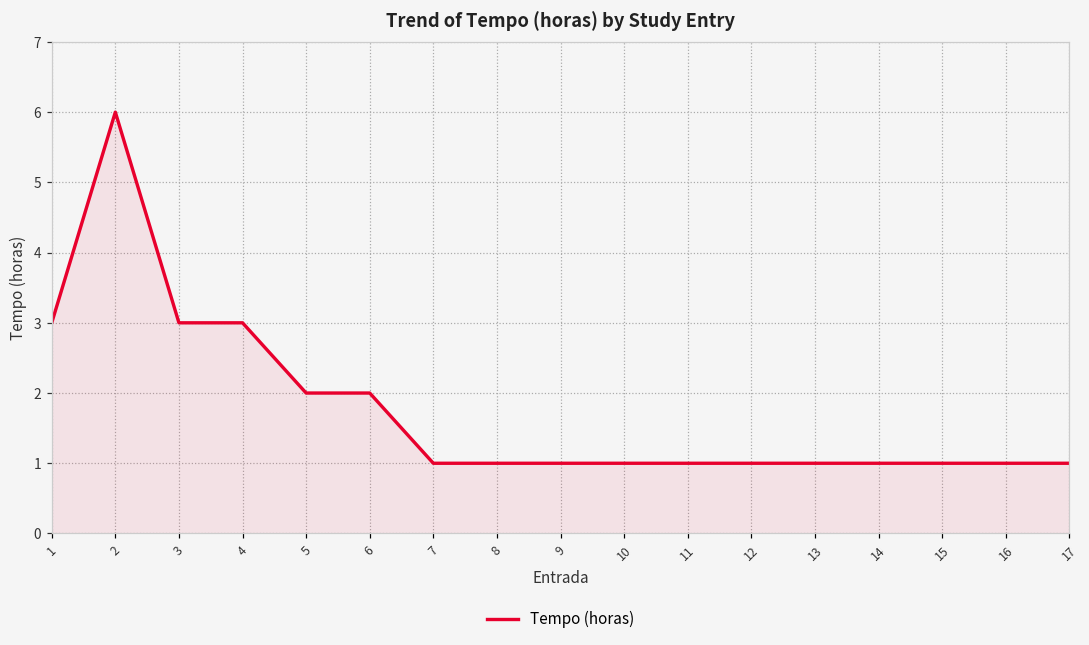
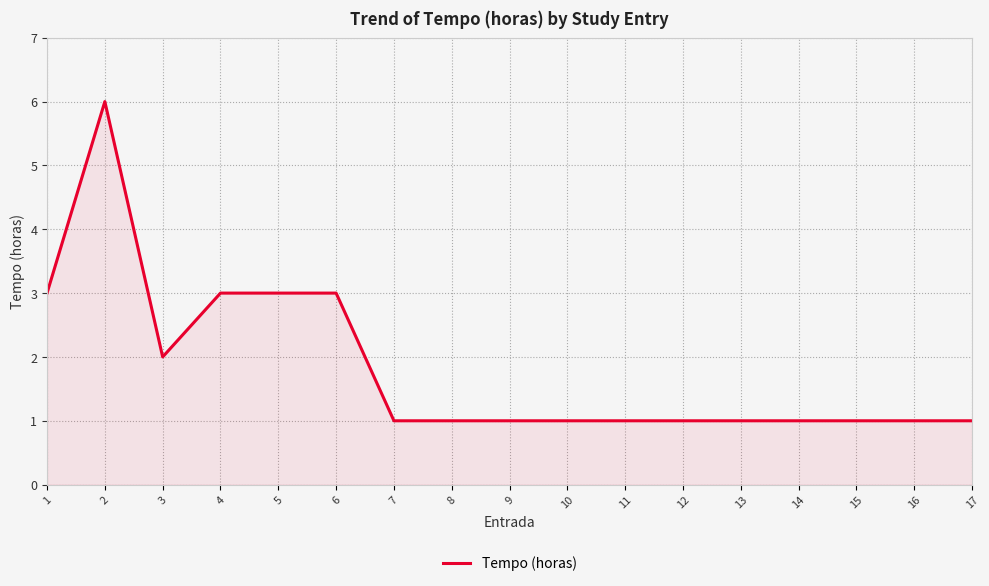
  {
    "1": 3,
    "2": 6,
-   "3": 3,
+   "3": 2,
    "4": 3,
-   "5": 2,
-   "6": 2,
+   "5": 3,
+   "6": 3,
    "7": 1,
    "8": 1,
    "9": 1,
    "10": 1,
    "11": 1,
    "12": 1,
    "13": 1,
    "14": 1,
    "15": 1,
    "16": 1,
    "17": 1
  }
